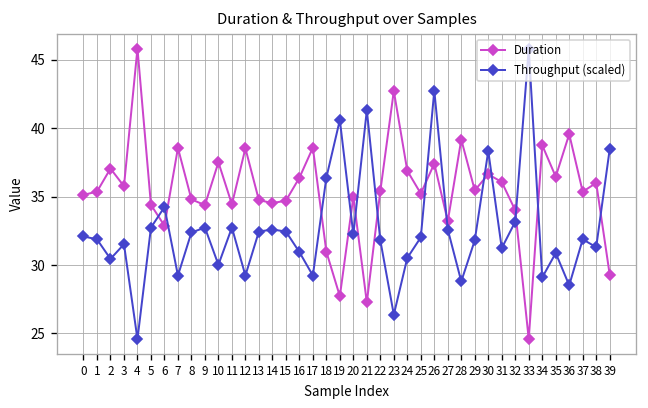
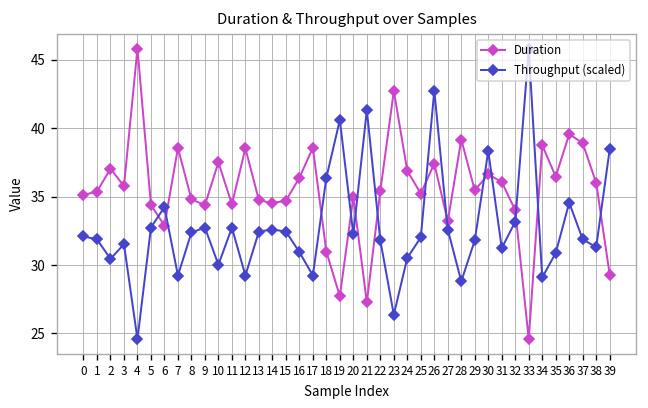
  {
    "Duration": {
      "0": 35.1,
      "1": 35.4,
      "2": 37.1,
      "3": 35.8,
      "4": 45.8,
      "5": 34.4,
      "6": 32.9,
      "7": 38.6,
      "8": 34.8,
      "9": 34.4,
      "10": 37.5,
      "11": 34.4,
      "12": 38.5,
      "13": 34.7,
      "14": 34.5,
      "15": 34.7,
      "16": 36.4,
      "17": 38.6,
      "18": 31.0,
      "19": 27.7,
      "20": 35.0,
      "21": 27.3,
      "22": 35.4,
      "23": 42.7,
      "24": 36.9,
      "25": 35.2,
      "26": 37.4,
      "27": 33.2,
      "28": 39.2,
      "29": 35.5,
      "30": 36.6,
      "31": 36.1,
      "32": 34.0,
      "33": 24.6,
      "34": 38.8,
      "35": 36.5,
      "36": 39.6,
-     "37": 35.4,
+     "37": 38.9,
      "38": 36.0,
      "39": 29.3
    },
    "Throughput (scaled)": {
      "0": 32.1,
      "1": 31.9,
      "2": 30.4,
      "3": 31.5,
      "4": 24.6,
      "5": 32.7,
      "6": 34.2,
      "7": 29.2,
      "8": 32.4,
      "9": 32.7,
      "10": 30.0,
      "11": 32.7,
      "12": 29.2,
      "13": 32.5,
      "14": 32.6,
      "15": 32.5,
      "16": 31.0,
      "17": 29.2,
      "18": 36.4,
      "19": 40.6,
      "20": 32.2,
      "21": 41.3,
      "22": 31.8,
      "23": 26.4,
      "24": 30.5,
      "25": 32.0,
      "26": 42.8,
      "27": 32.6,
      "28": 28.8,
      "29": 31.8,
      "30": 38.3,
      "31": 31.2,
      "32": 33.2,
      "34": 29.1,
      "35": 30.9,
-     "36": 28.5,
+     "36": 34.6,
      "37": 31.9,
      "38": 31.3,
      "39": 38.5
    }
  }
